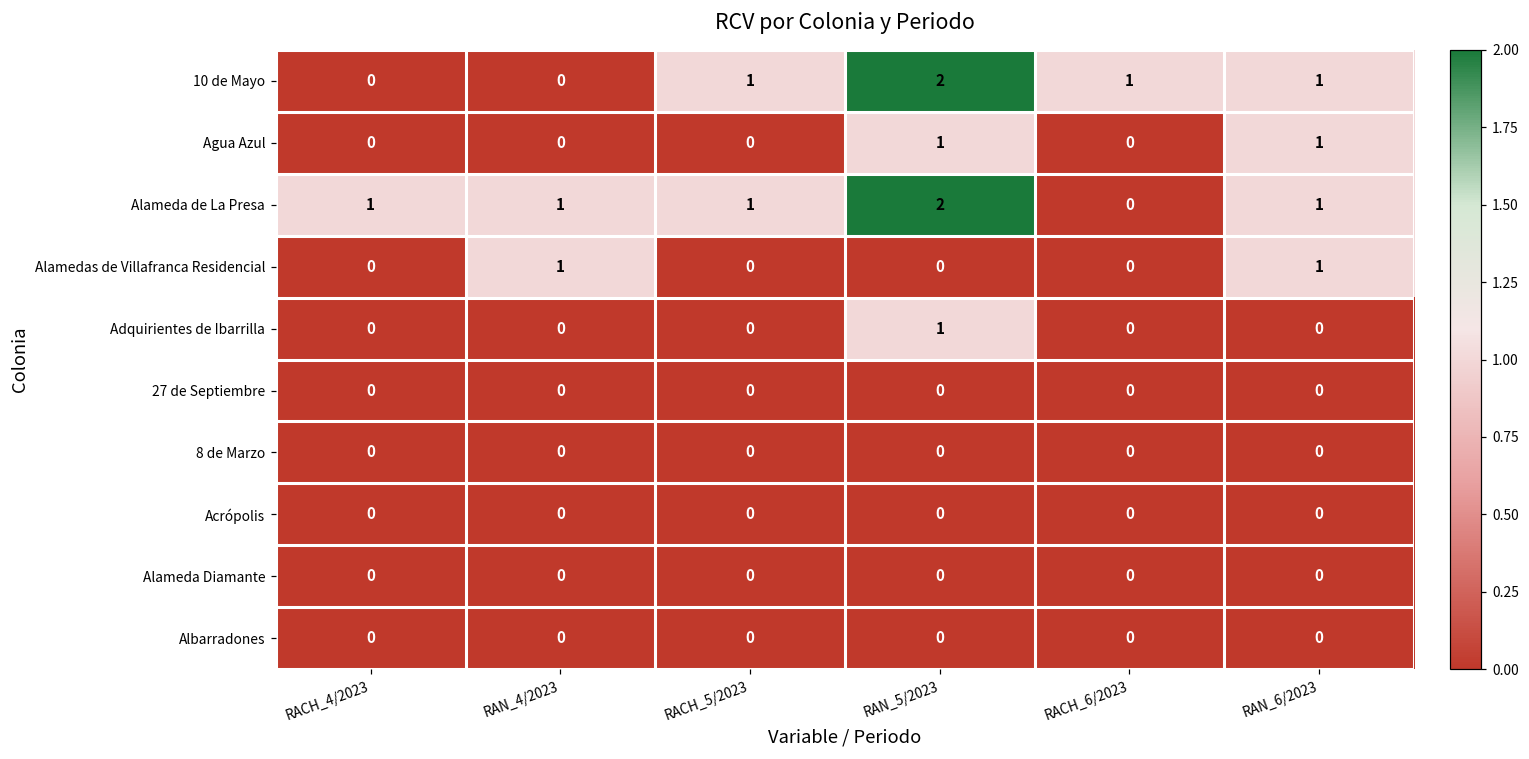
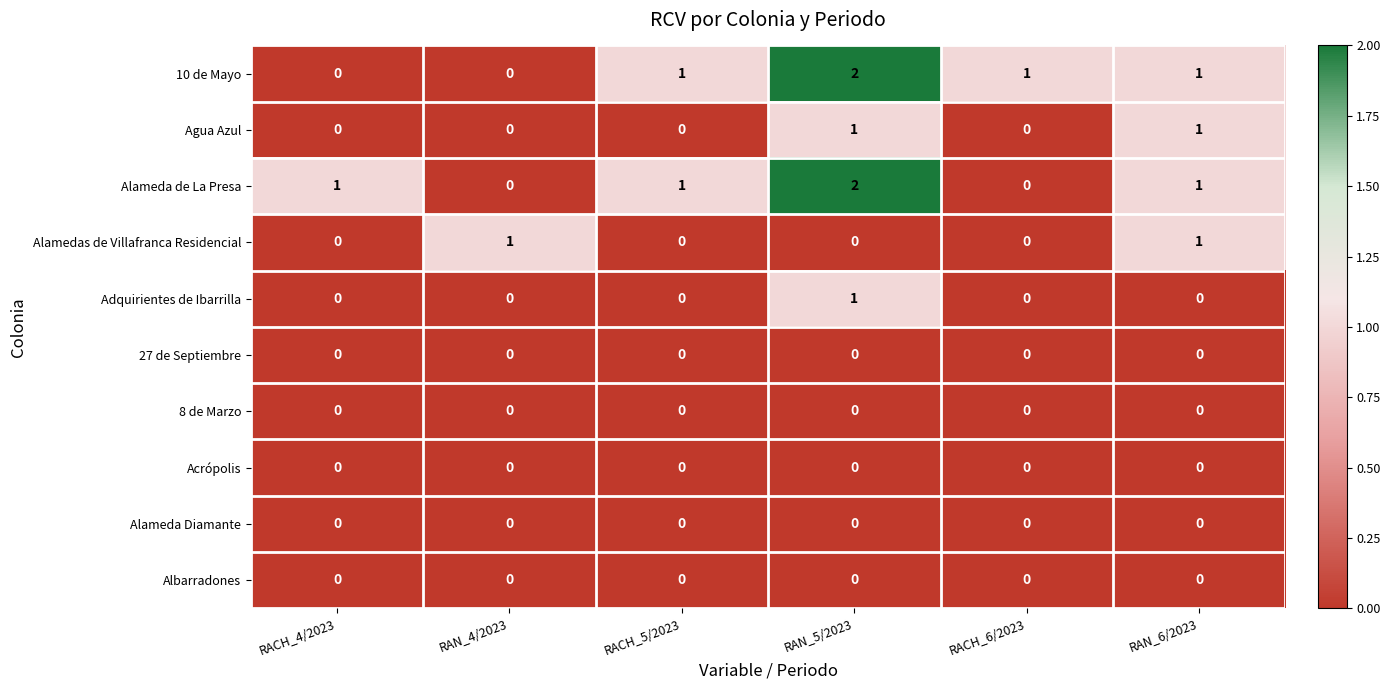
  {
    "10 de Mayo": {
      "RACH_4/2023": 0,
      "RAN_4/2023": 0,
      "RACH_5/2023": 1,
      "RAN_5/2023": 2,
      "RACH_6/2023": 1,
      "RAN_6/2023": 1
    },
    "Agua Azul": {
      "RACH_4/2023": 0,
      "RAN_4/2023": 0,
      "RACH_5/2023": 0,
      "RAN_5/2023": 1,
      "RACH_6/2023": 0,
      "RAN_6/2023": 1
    },
    "Alameda de La Presa": {
      "RACH_4/2023": 1,
-     "RAN_4/2023": 1,
+     "RAN_4/2023": 0,
      "RACH_5/2023": 1,
      "RAN_5/2023": 2,
      "RACH_6/2023": 0,
      "RAN_6/2023": 1
    },
    "Alamedas de Villafranca Residencial": {
      "RACH_4/2023": 0,
      "RAN_4/2023": 1,
      "RACH_5/2023": 0,
      "RAN_5/2023": 0,
      "RACH_6/2023": 0,
      "RAN_6/2023": 1
    },
    "Adquirientes de Ibarrilla": {
      "RACH_4/2023": 0,
      "RAN_4/2023": 0,
      "RACH_5/2023": 0,
      "RAN_5/2023": 1,
      "RACH_6/2023": 0,
      "RAN_6/2023": 0
    },
    "27 de Septiembre": {
      "RACH_4/2023": 0,
      "RAN_4/2023": 0,
      "RACH_5/2023": 0,
      "RAN_5/2023": 0,
      "RACH_6/2023": 0,
      "RAN_6/2023": 0
    },
    "8 de Marzo": {
      "RACH_4/2023": 0,
      "RAN_4/2023": 0,
      "RACH_5/2023": 0,
      "RAN_5/2023": 0,
      "RACH_6/2023": 0,
      "RAN_6/2023": 0
    },
    "Acrópolis": {
      "RACH_4/2023": 0,
      "RAN_4/2023": 0,
      "RACH_5/2023": 0,
      "RAN_5/2023": 0,
      "RACH_6/2023": 0,
      "RAN_6/2023": 0
    },
    "Alameda Diamante": {
      "RACH_4/2023": 0,
      "RAN_4/2023": 0,
      "RACH_5/2023": 0,
      "RAN_5/2023": 0,
      "RACH_6/2023": 0,
      "RAN_6/2023": 0
    },
    "Albarradones": {
      "RACH_4/2023": 0,
      "RAN_4/2023": 0,
      "RACH_5/2023": 0,
      "RAN_5/2023": 0,
      "RACH_6/2023": 0,
      "RAN_6/2023": 0
    }
  }
